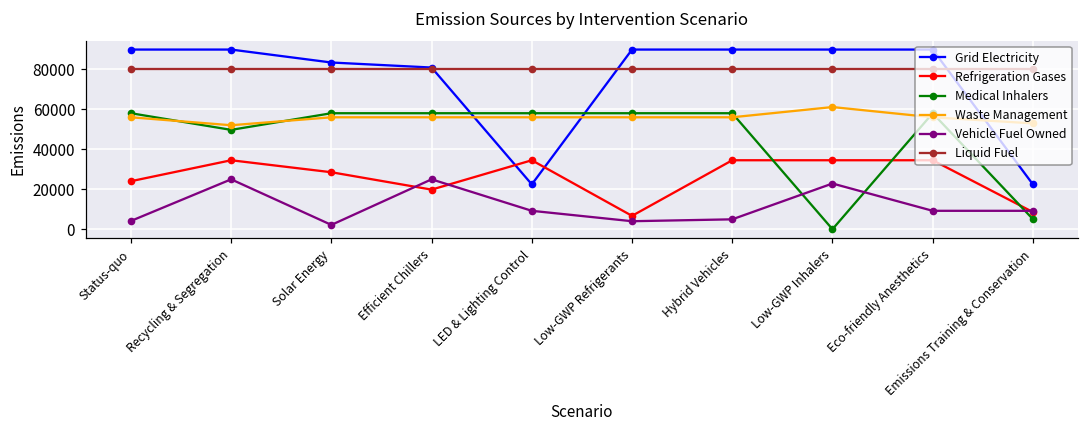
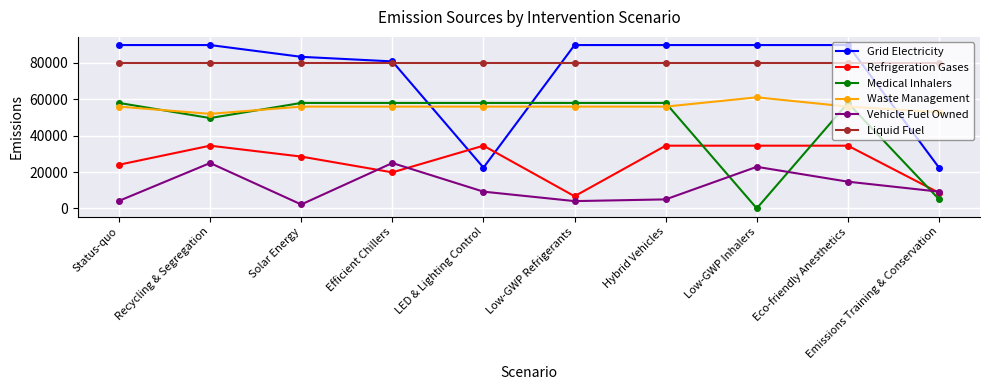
  {
    "Grid Electricity": {
      "Status-quo": 90000,
      "Recycling & Segregation": 90000,
      "Solar Energy": 83000,
      "LED & Lighting Control": 22000,
      "Low-GWP Refrigerants": 90000,
      "Hybrid Vehicles": 90000,
      "Low-GWP Inhalers": 90000,
      "Emissions Training & Conservation": 22000
    },
    "Refrigeration Gases": {
      "Status-quo": 24000,
      "Recycling & Segregation": 34000,
      "Solar Energy": 28000,
      "Efficient Chillers": 20000,
      "LED & Lighting Control": 34000,
      "Low-GWP Refrigerants": 7000,
      "Hybrid Vehicles": 34000,
      "Low-GWP Inhalers": 34000,
      "Eco-friendly Anesthetics": 34000
    },
    "Medical Inhalers": {
      "Status-quo": 58000,
      "Recycling & Segregation": 50000,
      "Solar Energy": 58000,
      "Efficient Chillers": 58000,
      "LED & Lighting Control": 58000,
      "Low-GWP Refrigerants": 58000,
      "Hybrid Vehicles": 58000,
      "Low-GWP Inhalers": 0,
      "Emissions Training & Conservation": 5000
    },
    "Waste Management": {
      "Status-quo": 56000,
      "Recycling & Segregation": 52000,
      "Solar Energy": 56000,
      "Efficient Chillers": 56000,
      "LED & Lighting Control": 56000,
      "Low-GWP Refrigerants": 56000,
      "Hybrid Vehicles": 56000,
      "Low-GWP Inhalers": 61000
    },
    "Vehicle Fuel Owned": {
      "Status-quo": 4000,
      "Recycling & Segregation": 25000,
      "Solar Energy": 2000,
      "Efficient Chillers": 25000,
      "LED & Lighting Control": 9000,
      "Low-GWP Refrigerants": 4000,
      "Hybrid Vehicles": 5000,
      "Low-GWP Inhalers": 23000,
-     "Eco-friendly Anesthetics": 9000
+     "Eco-friendly Anesthetics": 15000
    },
    "Liquid Fuel": {
      "Status-quo": 80000,
      "Recycling & Segregation": 80000,
      "Solar Energy": 80000,
      "LED & Lighting Control": 80000,
      "Low-GWP Refrigerants": 80000,
      "Hybrid Vehicles": 80000,
      "Low-GWP Inhalers": 80000
    }
  }
